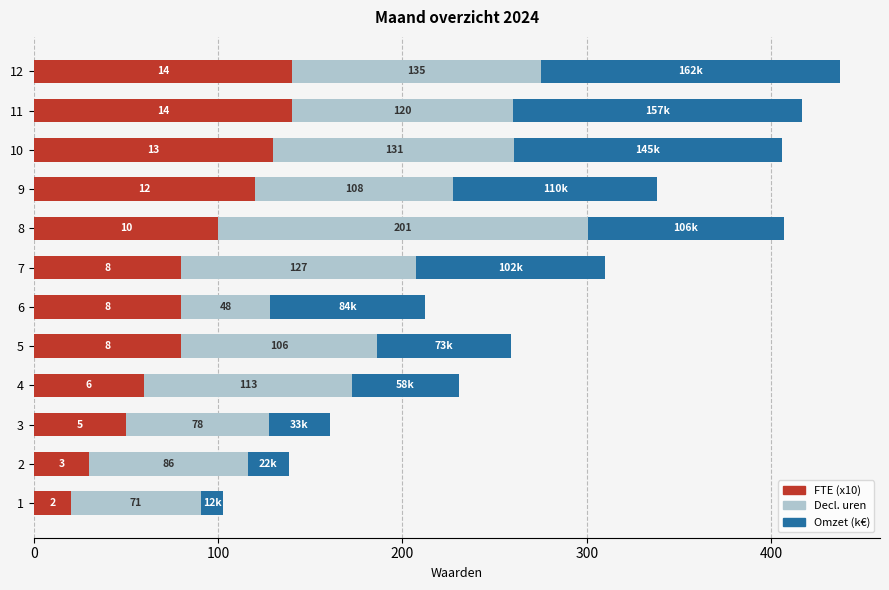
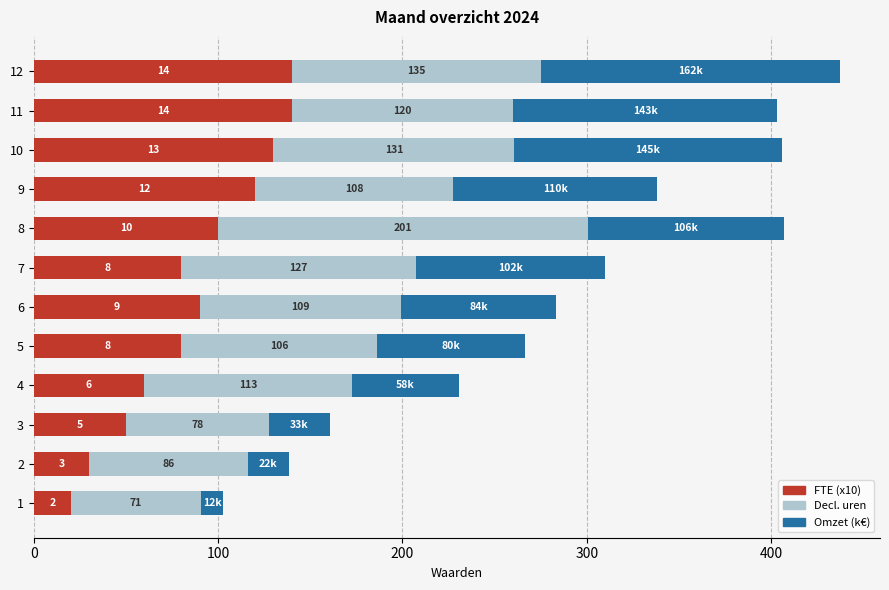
  {
    "FTE (x10)": {
-     "6": "8"
+     "6": "9"
    },
    "Decl. uren": {
      "12": "135",
      "11": "120",
      "10": "131",
      "9": "108",
      "8": "201",
      "7": "127",
-     "6": "48",
+     "6": "109",
      "5": "106",
      "4": "113",
      "3": "78",
      "2": "86",
      "1": "71"
    },
    "Omzet (k€)": {
      "12": "162k",
-     "11": "157k",
+     "11": "143k",
      "10": "145k",
      "9": "110k",
      "8": "106k",
      "7": "102k",
      "6": "84k",
-     "5": "73k",
+     "5": "80k",
      "4": "58k",
      "3": "33k",
      "2": "22k",
      "1": "12k"
    }
  }
